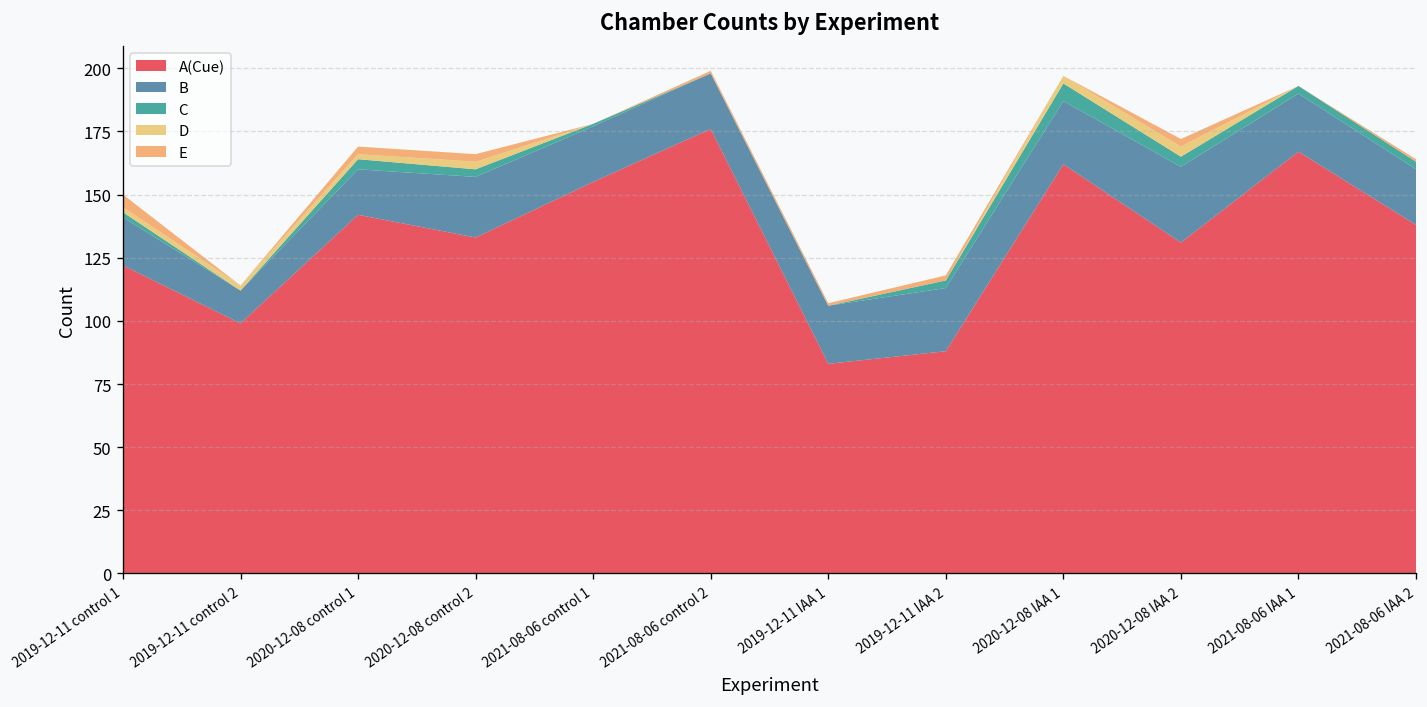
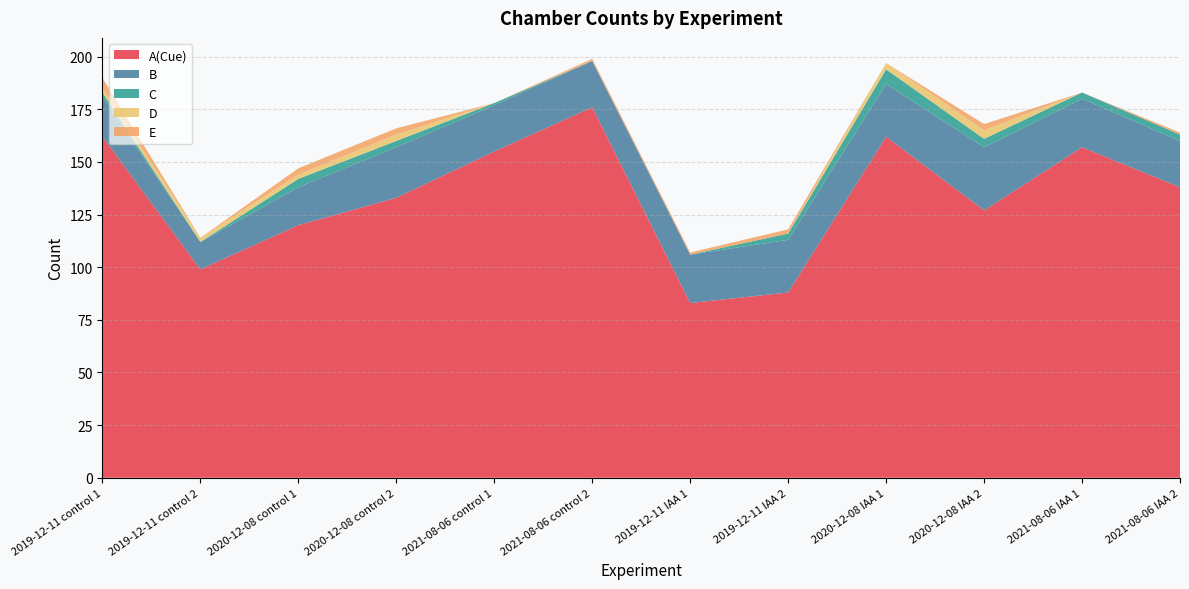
  {
    "A(Cue)": {
-     "2019-12-11 control 1": 122,
+     "2019-12-11 control 1": 162,
      "2019-12-11 control 2": 99,
-     "2020-12-08 control 1": 142,
+     "2020-12-08 control 1": 120,
      "2020-12-08 control 2": 133,
      "2021-08-06 control 1": 155,
      "2021-08-06 control 2": 176,
      "2019-12-11 IAA 1": 83,
      "2019-12-11 IAA 2": 88,
      "2020-12-08 IAA 1": 162,
-     "2020-12-08 IAA 2": 131,
-     "2021-08-06 IAA 1": 167,
+     "2020-12-08 IAA 2": 127,
+     "2021-08-06 IAA 1": 157,
      "2021-08-06 IAA 2": 138
    }
  }
